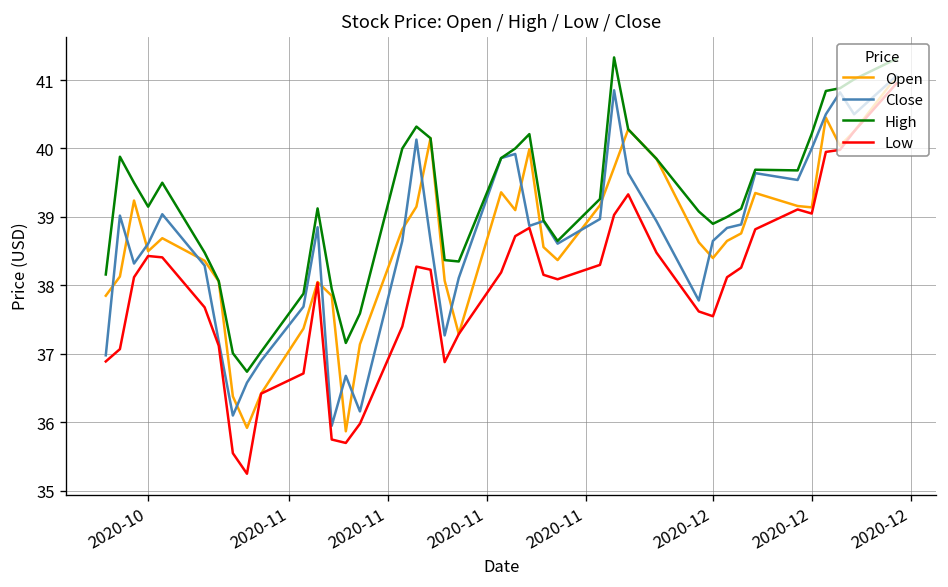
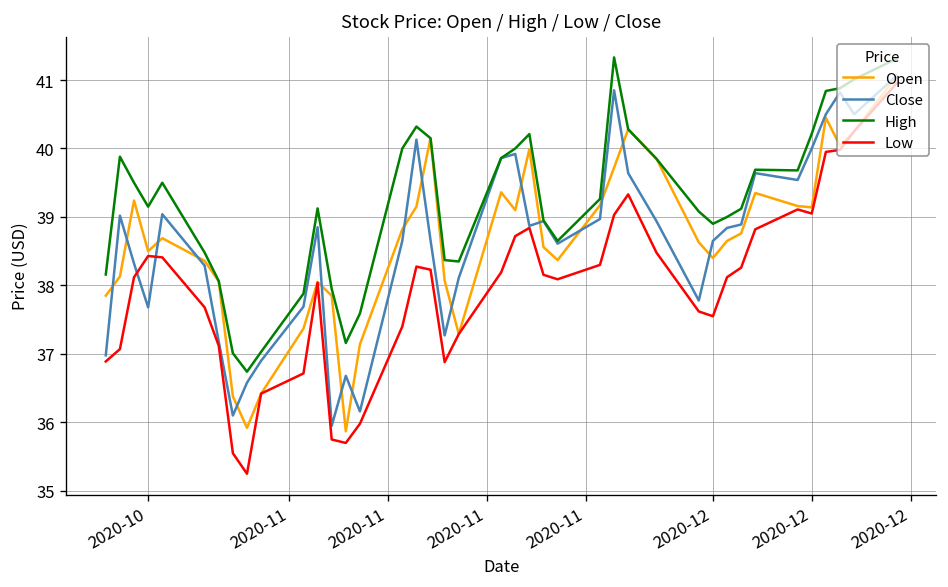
  {
    "Open": {
      "2020-10": 38.5
    },
    "Close": {
-     "2020-10": 38.6
+     "2020-10": 37.7
    },
    "High": {
      "2020-10": 39.2
    },
    "Low": {
      "2020-10": 38.4
    }
  }
